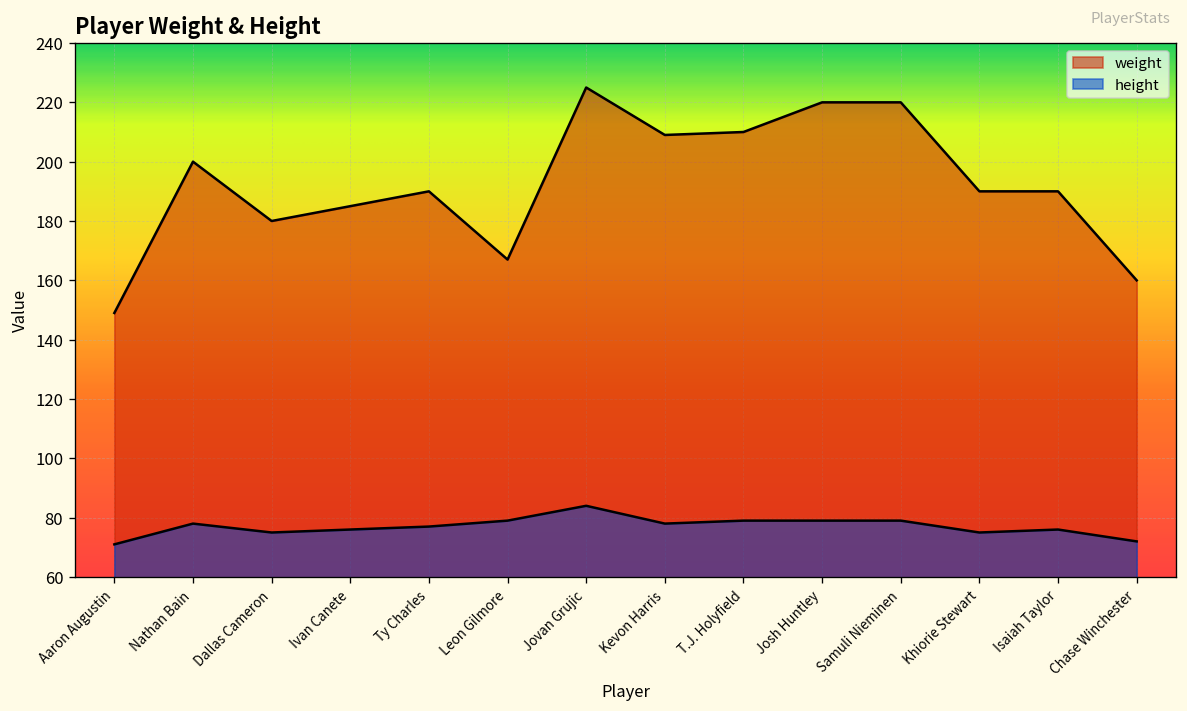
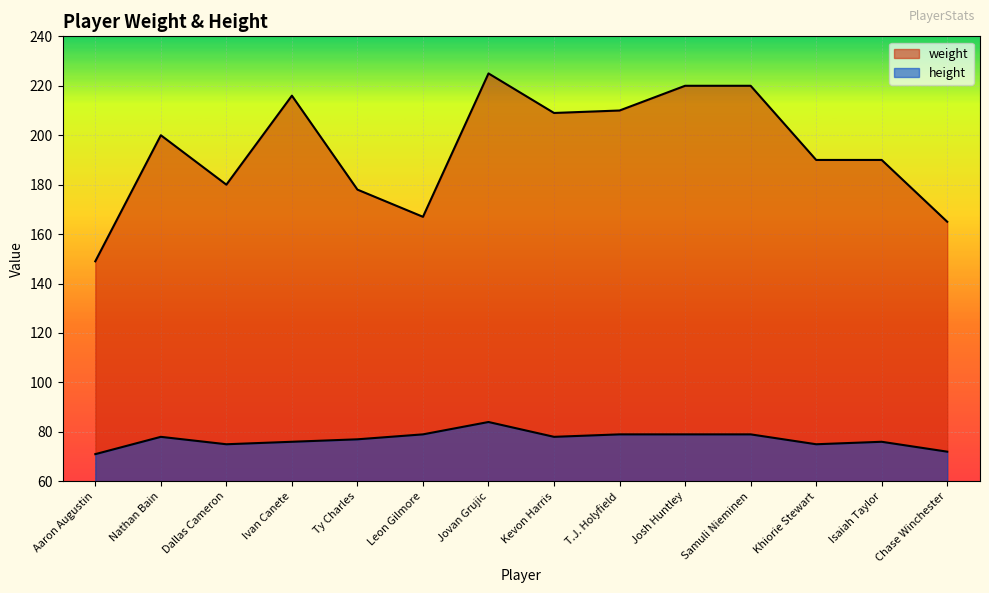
  {
    "weight": {
      "Aaron Augustin": 149,
      "Nathan Bain": 200,
      "Dallas Cameron": 180,
-     "Ivan Canete": 185,
-     "Ty Charles": 190,
+     "Ivan Canete": 216,
+     "Ty Charles": 178,
      "Leon Gilmore": 167,
      "Jovan Grujic": 225,
      "Kevon Harris": 209,
      "T.J. Holyfield": 210,
      "Josh Huntley": 220,
      "Samuli Nieminen": 220,
      "Khiorie Stewart": 190,
      "Isaiah Taylor": 190,
-     "Chase Winchester": 160
+     "Chase Winchester": 165
    },
    "height": {
      "Aaron Augustin": 71,
      "Nathan Bain": 78,
      "Dallas Cameron": 75,
      "Ivan Canete": 76,
      "Ty Charles": 77,
      "Leon Gilmore": 79,
      "Jovan Grujic": 84,
      "Kevon Harris": 78,
      "T.J. Holyfield": 79,
      "Josh Huntley": 79,
      "Samuli Nieminen": 79,
      "Khiorie Stewart": 75,
      "Isaiah Taylor": 76,
      "Chase Winchester": 72
    }
  }
